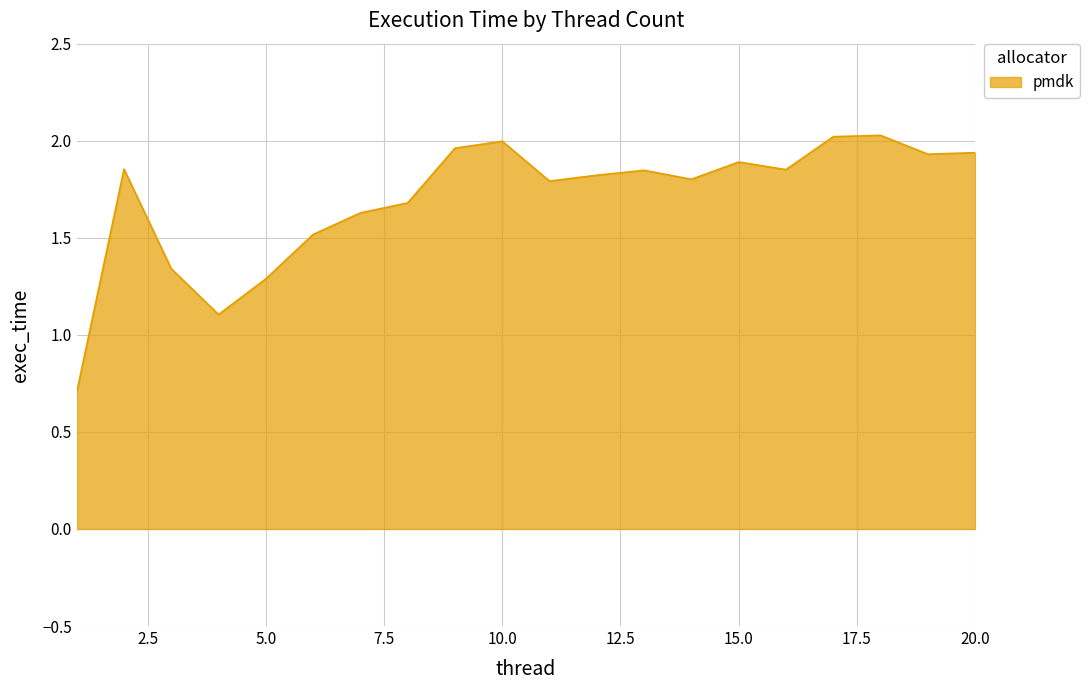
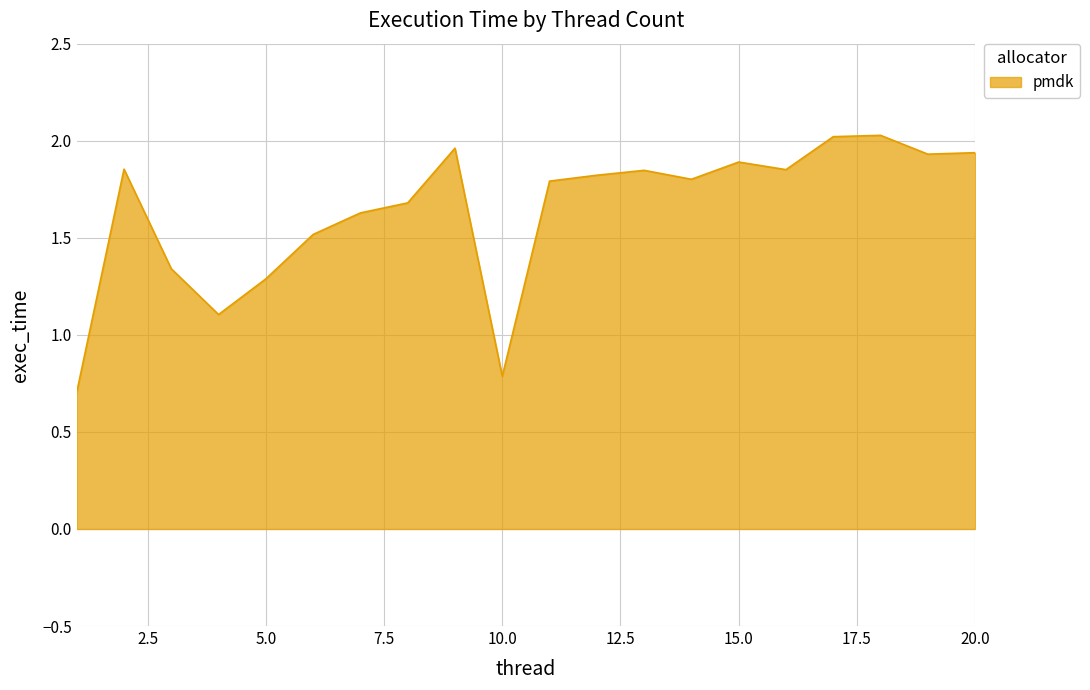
  {
    "5.0": 1.29,
-   "10.0": 2.00,
+   "10.0": 0.79,
    "15.0": 1.89,
    "20.0": 1.94
  }
